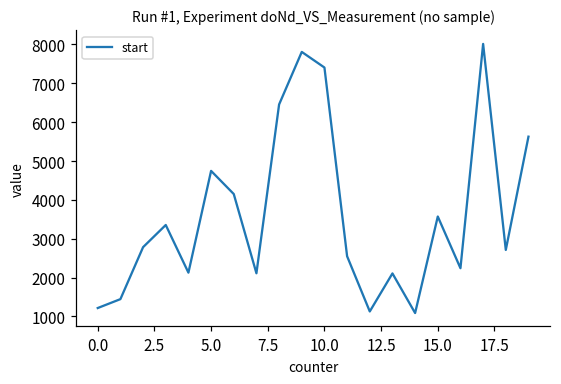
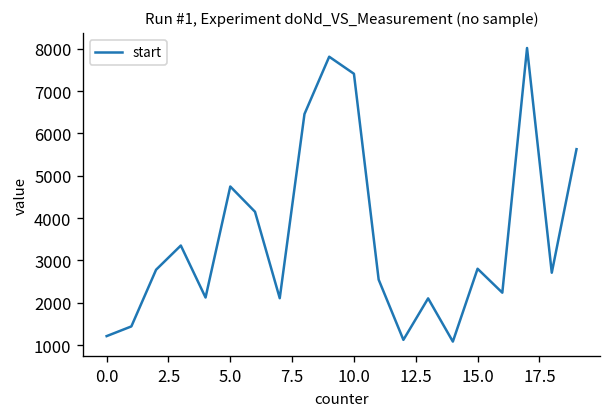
  {
    "0.0": 1200,
    "5.0": 4700,
    "10.0": 7400,
-   "15.0": 3600
+   "15.0": 2800
  }
